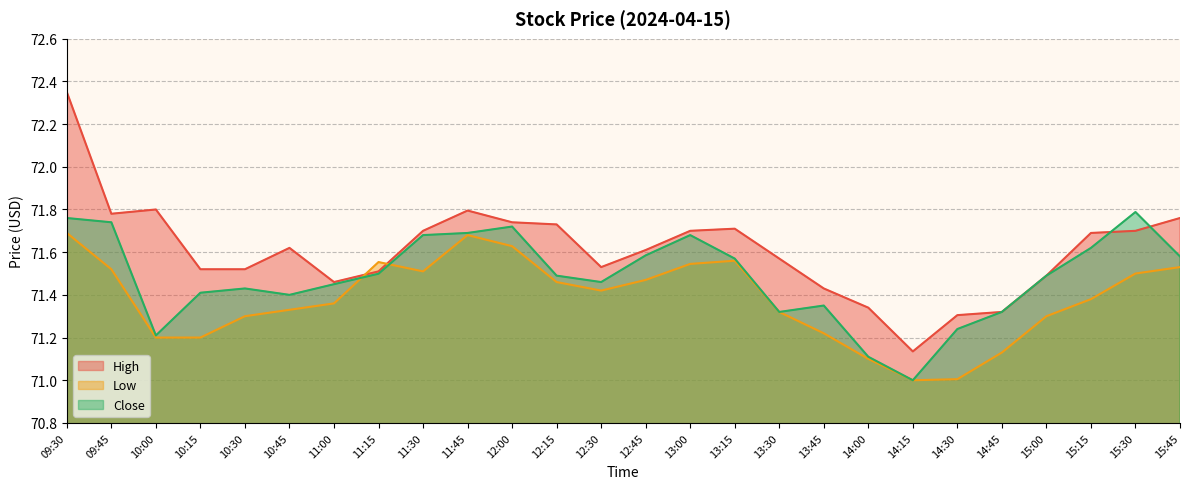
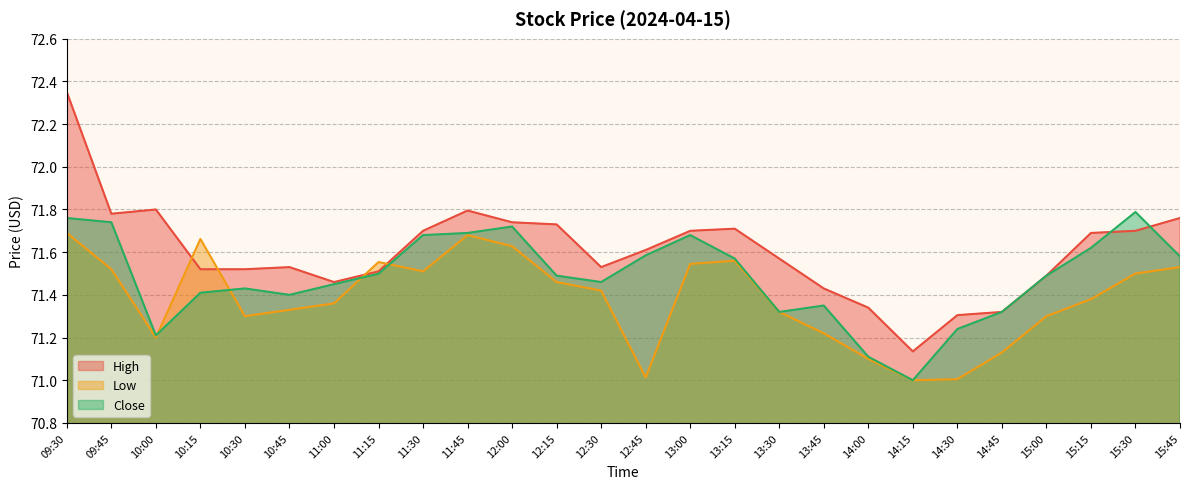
  {
    "High": {
      "09:30": 72.35,
      "09:45": 71.78,
      "10:00": 71.80,
      "10:15": 71.52,
      "10:30": 71.52,
-     "10:45": 71.62,
+     "10:45": 71.53,
      "11:30": 71.70,
      "11:45": 71.79,
      "12:00": 71.74,
      "12:15": 71.73,
      "12:30": 71.53,
      "12:45": 71.61,
      "13:00": 71.70,
      "13:15": 71.71,
      "13:30": 71.57,
      "13:45": 71.43,
      "14:00": 71.34,
      "14:15": 71.14,
      "14:30": 71.31,
      "15:15": 71.69,
      "15:30": 71.70,
      "15:45": 71.76
    },
    "Low": {
      "09:30": 71.69,
      "09:45": 71.52,
-     "10:15": 71.20,
+     "10:15": 71.66,
      "10:30": 71.30,
      "10:45": 71.33,
      "11:00": 71.36,
      "11:15": 71.55,
      "11:30": 71.51,
      "12:00": 71.63,
      "12:15": 71.46,
      "12:30": 71.42,
-     "12:45": 71.47,
+     "12:45": 71.01,
      "13:00": 71.54,
      "13:45": 71.22,
      "14:30": 71.00,
      "14:45": 71.13,
      "15:00": 71.30,
      "15:15": 71.38,
      "15:30": 71.50,
      "15:45": 71.53
    },
    "Close": {
      "09:30": 71.76,
      "09:45": 71.74,
      "10:15": 71.41,
      "10:30": 71.43,
      "10:45": 71.40,
      "11:30": 71.68,
      "12:00": 71.72,
      "12:15": 71.49,
      "12:30": 71.46,
      "12:45": 71.58,
      "13:00": 71.68,
      "13:45": 71.35,
      "14:30": 71.24,
      "15:15": 71.62,
      "15:30": 71.79,
      "15:45": 71.58
    }
  }
